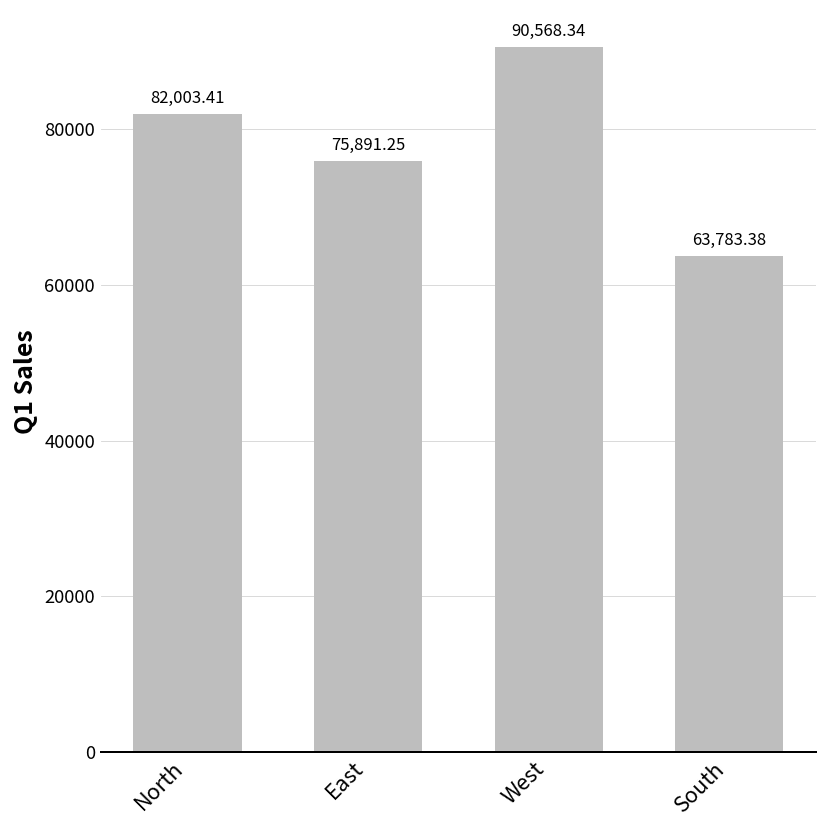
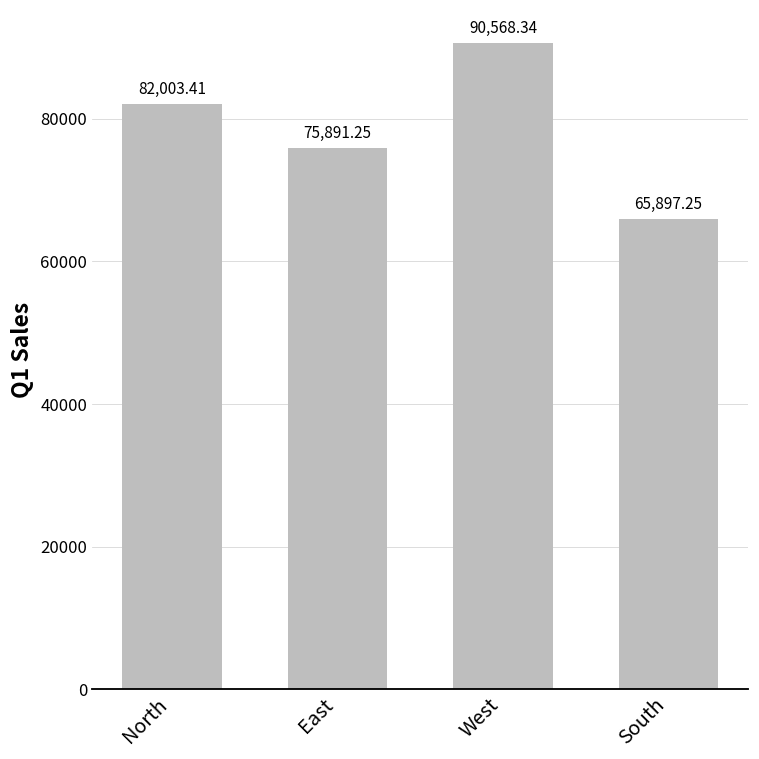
  {
    "North": "82,003.41",
    "East": "75,891.25",
    "West": "90,568.34",
-   "South": "63,783.38"
+   "South": "65,897.25"
  }
